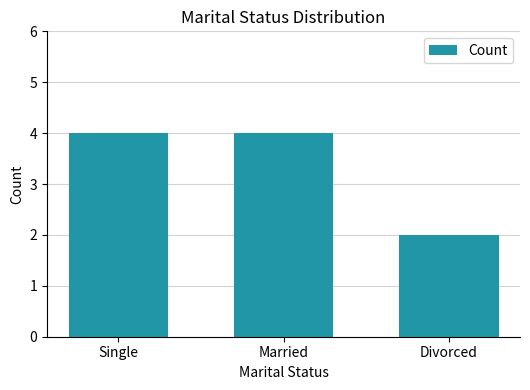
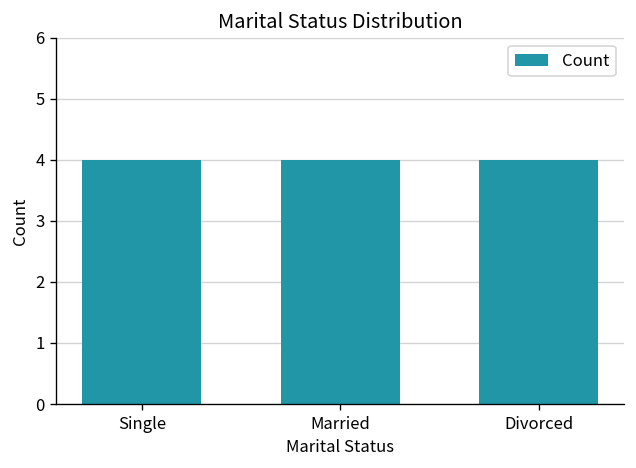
  {
    "Single": 4,
    "Married": 4,
-   "Divorced": 2
+   "Divorced": 4
  }
